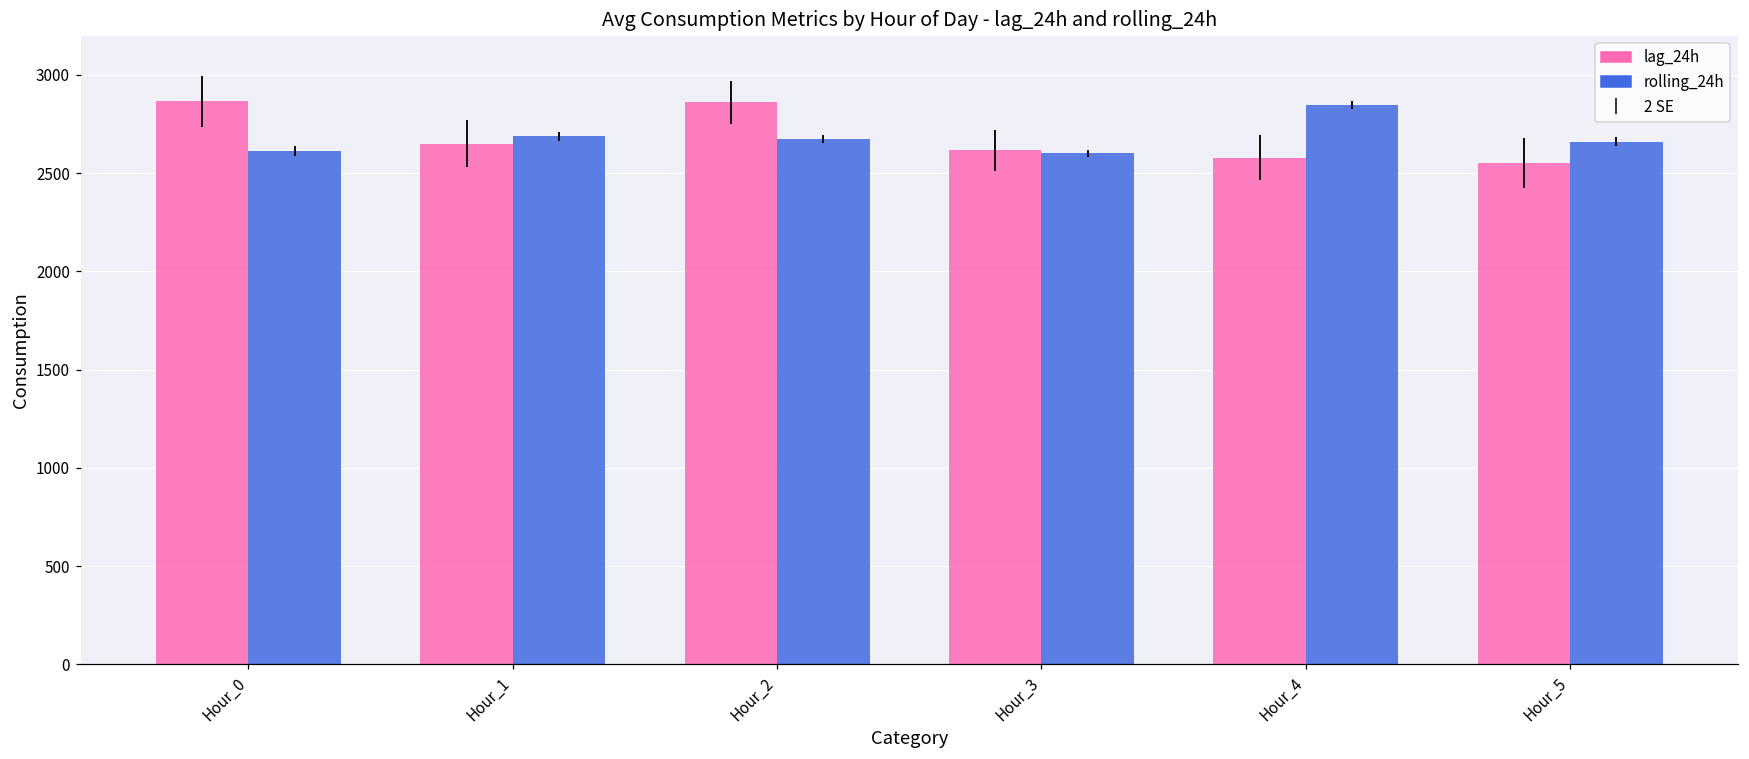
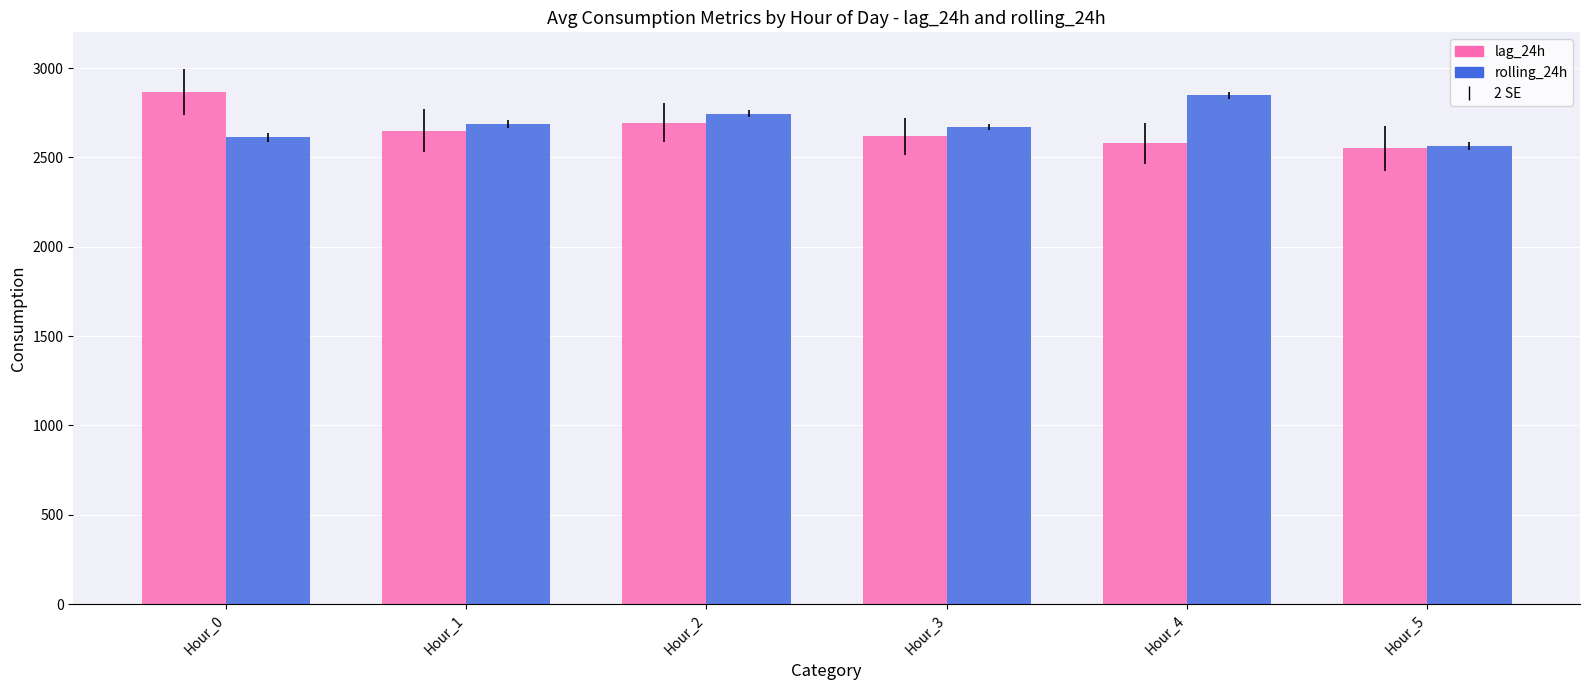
  {
    "lag_24h": {
      "Hour_0": 2870,
      "Hour_1": 2650,
-     "Hour_2": 2860,
+     "Hour_2": 2700,
      "Hour_3": 2620,
      "Hour_4": 2580,
      "Hour_5": 2550
    },
    "rolling_24h": {
      "Hour_0": 2610,
      "Hour_1": 2690,
-     "Hour_2": 2670,
-     "Hour_3": 2600,
+     "Hour_2": 2750,
+     "Hour_3": 2670,
      "Hour_4": 2850,
-     "Hour_5": 2660
+     "Hour_5": 2560
    }
  }
